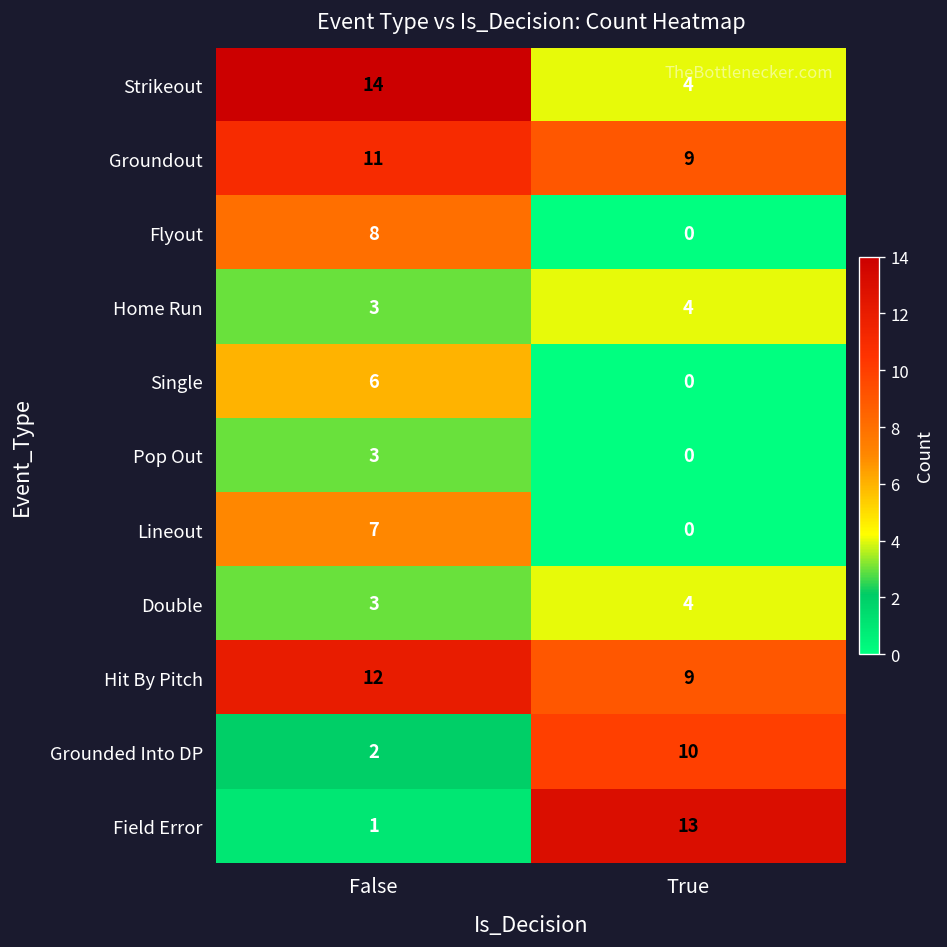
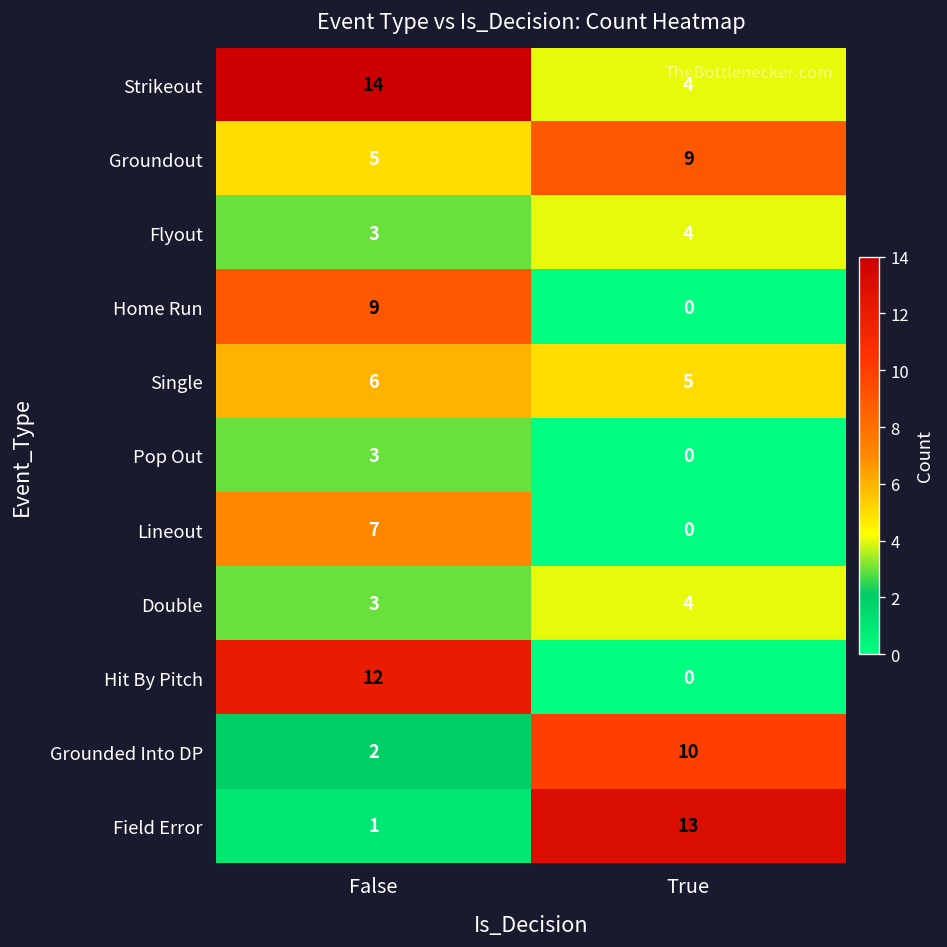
  {
    "Strikeout": {
      "False": 14
    },
    "Groundout": {
-     "False": 11,
+     "False": 5,
      "True": 9
    },
    "Flyout": {
-     "False": 8,
-     "True": 0
+     "False": 3,
+     "True": 4
    },
    "Home Run": {
-     "False": 3,
-     "True": 4
+     "False": 9,
+     "True": 0
    },
    "Single": {
      "False": 6,
-     "True": 0
+     "True": 5
    },
    "Pop Out": {
      "False": 3,
      "True": 0
    },
    "Lineout": {
      "False": 7,
      "True": 0
    },
    "Double": {
      "False": 3,
      "True": 4
    },
    "Hit By Pitch": {
      "False": 12,
-     "True": 9
+     "True": 0
    },
    "Grounded Into DP": {
      "False": 2,
      "True": 10
    },
    "Field Error": {
      "False": 1,
      "True": 13
    }
  }
